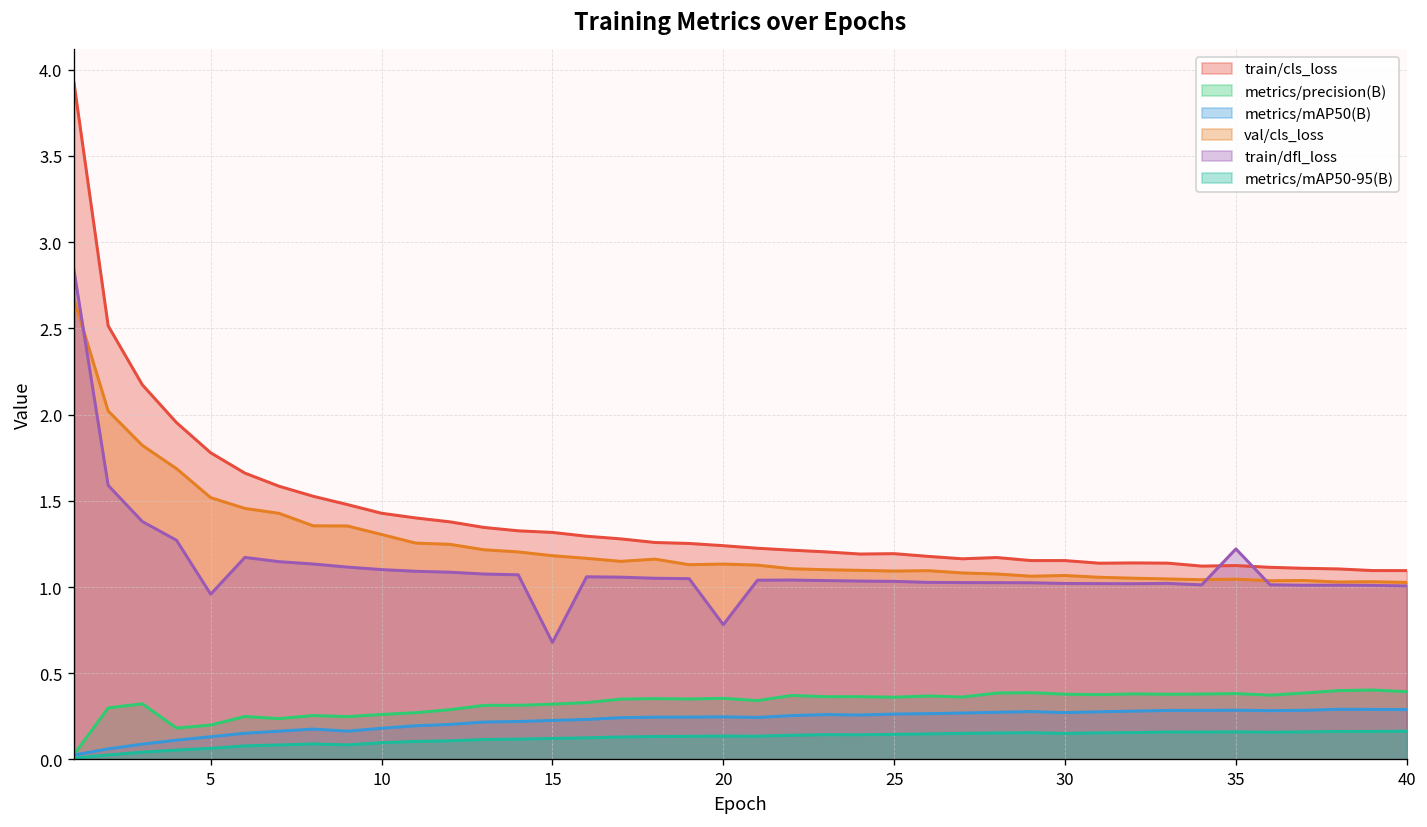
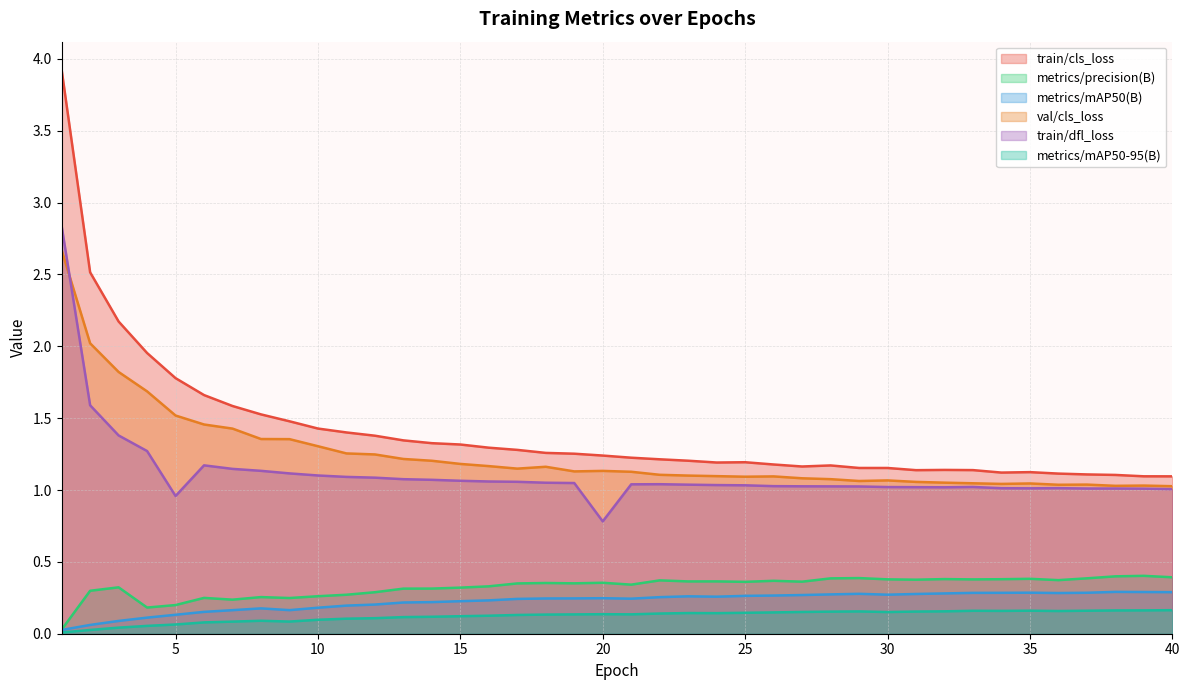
  {
    "train/dfl_loss": {
      "5": 0.96,
      "10": 1.10,
-     "15": 0.68,
+     "15": 1.06,
      "20": 0.78,
      "25": 1.03,
      "30": 1.02,
-     "35": 1.22,
+     "35": 1.01,
      "40": 1.01
    }
  }
